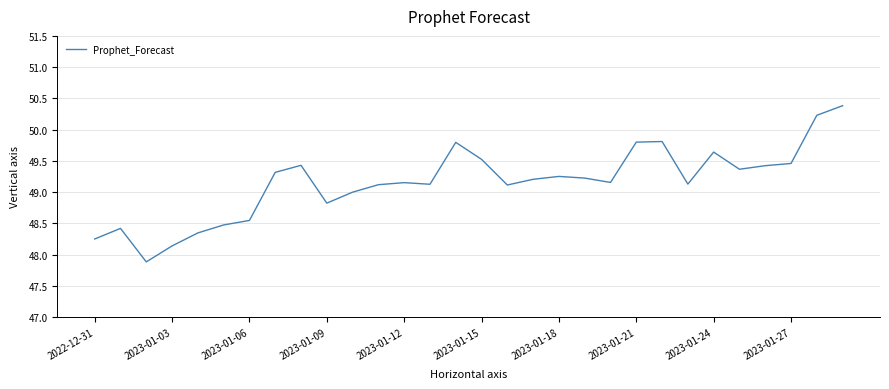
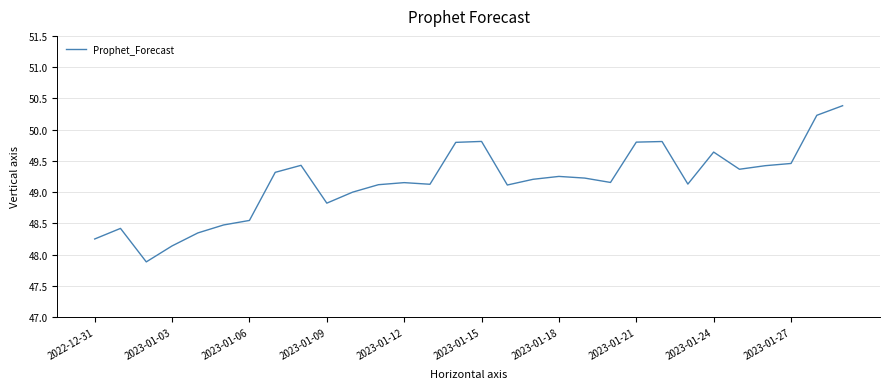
  {
    "2022-12-31": 48.2,
    "2023-01-03": 48.1,
    "2023-01-06": 48.5,
    "2023-01-09": 48.8,
    "2023-01-12": 49.2,
-   "2023-01-15": 49.5,
+   "2023-01-15": 49.8,
    "2023-01-18": 49.3,
    "2023-01-21": 49.8,
    "2023-01-24": 49.6,
    "2023-01-27": 49.5
  }
